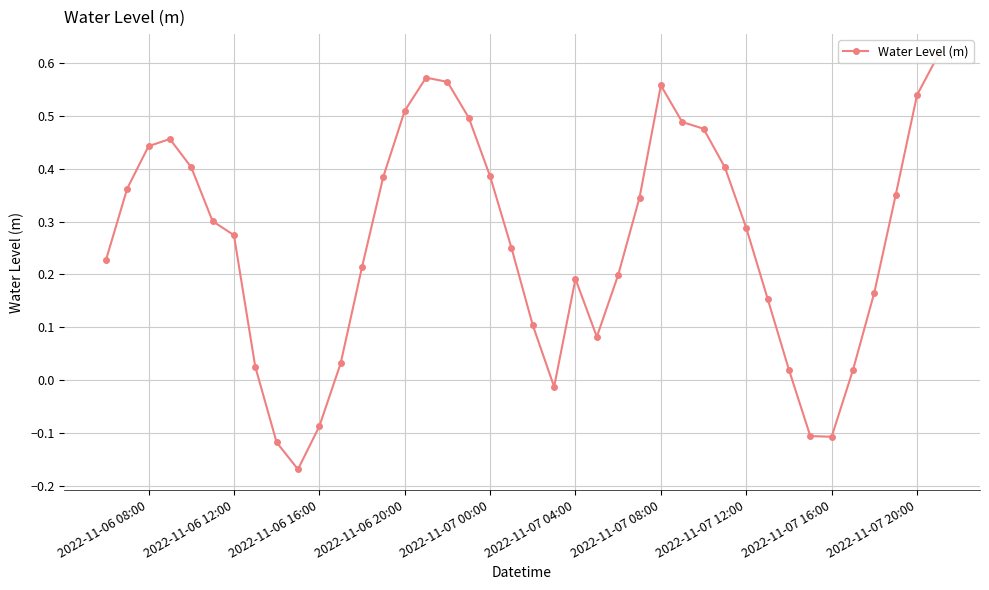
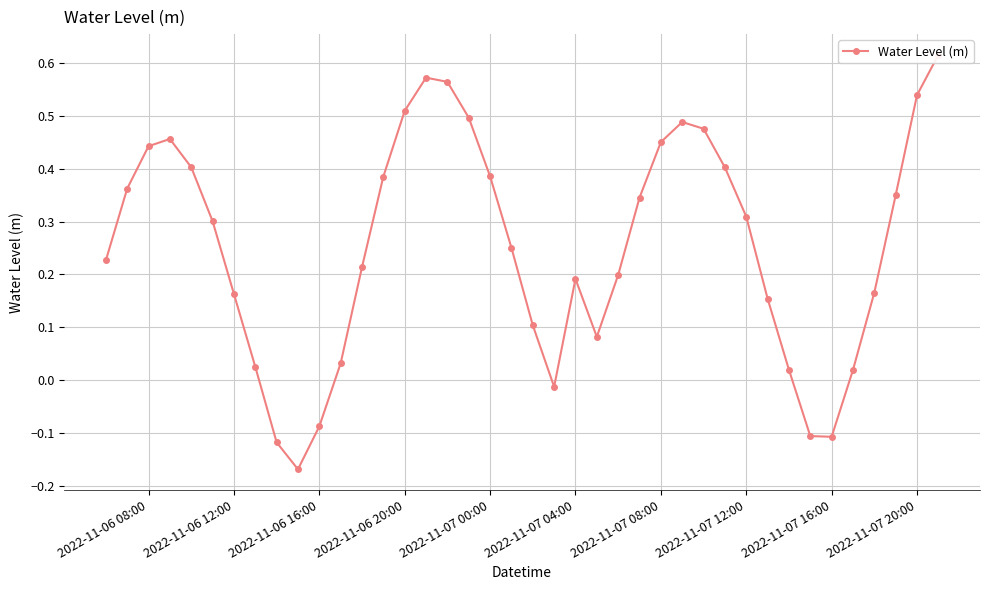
  {
    "2022-11-06 08:00": 0.44,
-   "2022-11-06 12:00": 0.27,
+   "2022-11-06 12:00": 0.16,
    "2022-11-06 16:00": -0.09,
    "2022-11-06 20:00": 0.51,
    "2022-11-07 00:00": 0.39,
    "2022-11-07 04:00": 0.19,
-   "2022-11-07 08:00": 0.56,
-   "2022-11-07 12:00": 0.29,
+   "2022-11-07 08:00": 0.45,
+   "2022-11-07 12:00": 0.31,
    "2022-11-07 16:00": -0.11,
    "2022-11-07 20:00": 0.54
  }
